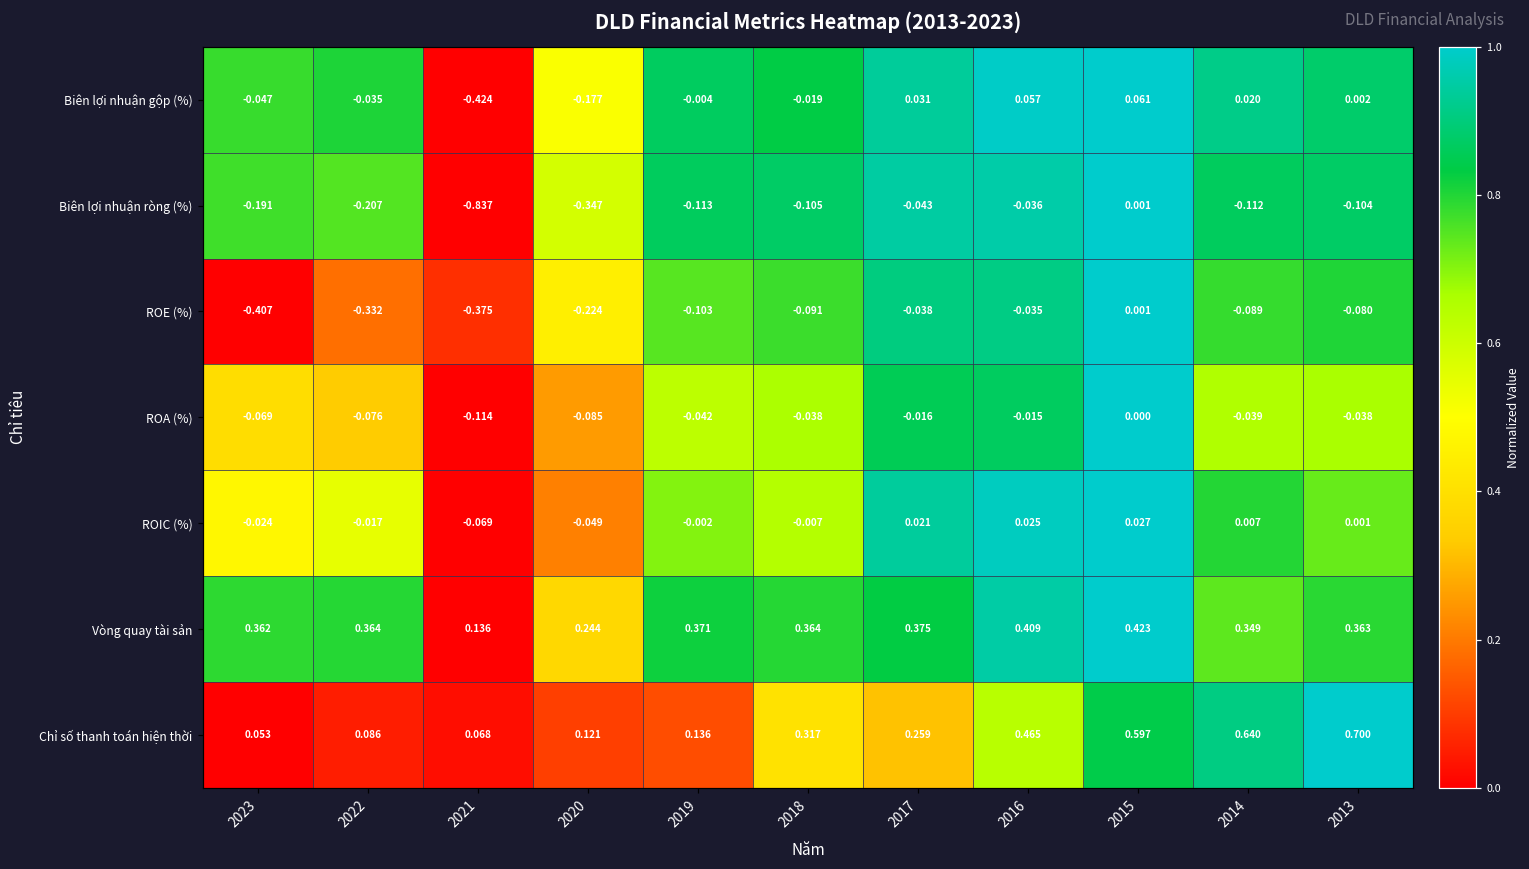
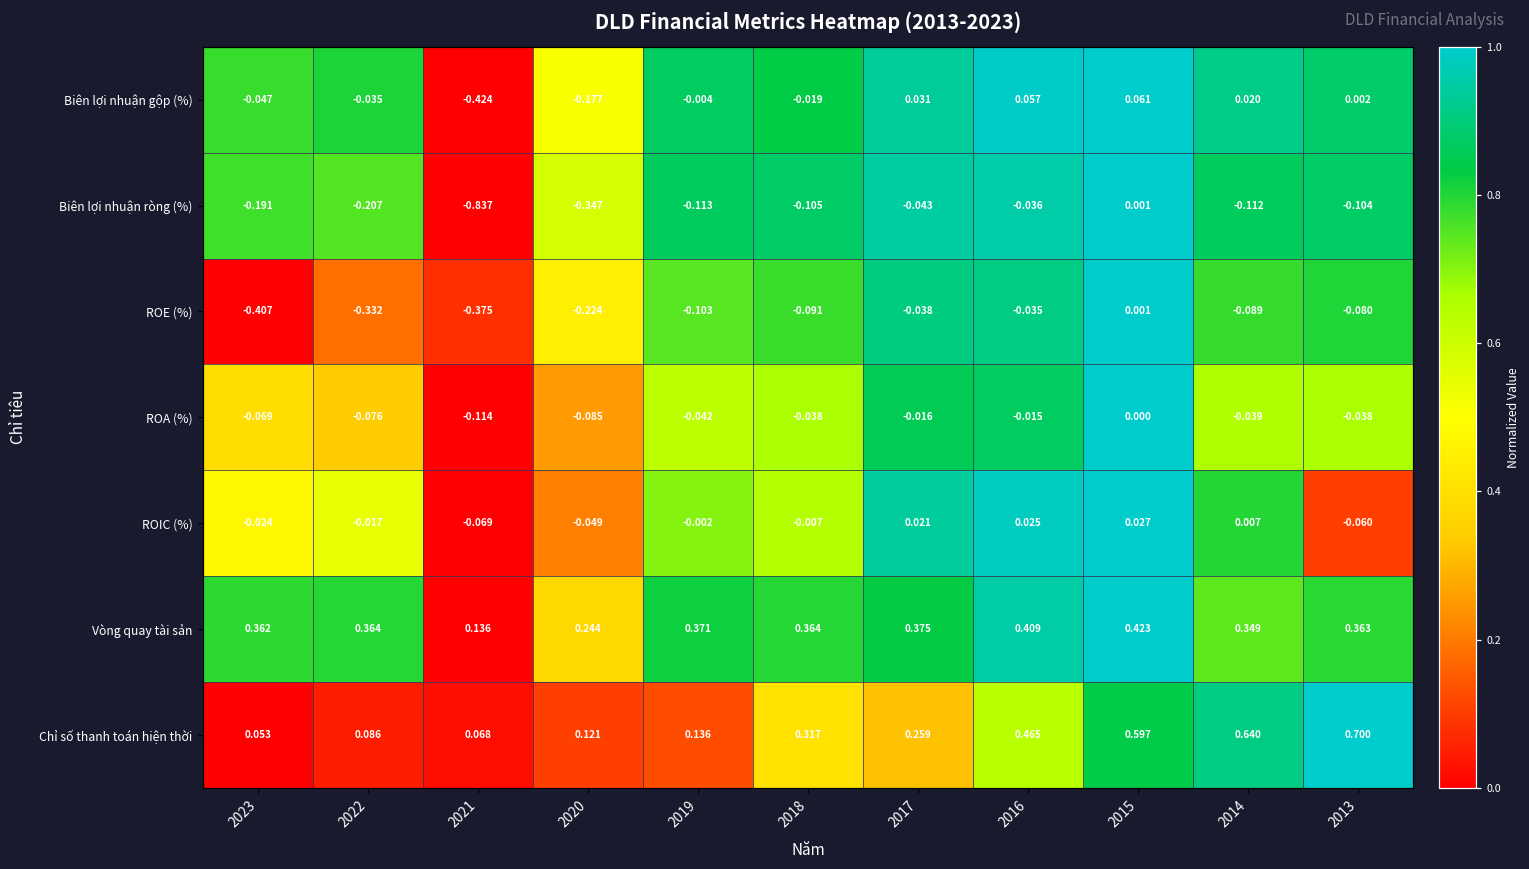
  {
    "Biên lợi nhuận gộp (%)": {
      "2023": -0.047,
      "2022": -0.035,
      "2021": -0.424,
      "2020": -0.177,
      "2019": -0.004,
      "2018": -0.019,
      "2017": 0.031,
      "2016": 0.057,
      "2015": 0.061,
      "2014": 0.020,
      "2013": 0.002
    },
    "Biên lợi nhuận ròng (%)": {
      "2023": -0.191,
      "2022": -0.207,
      "2021": -0.837,
      "2020": -0.347,
      "2019": -0.113,
      "2018": -0.105,
      "2017": -0.043,
      "2016": -0.036,
      "2015": 0.001,
      "2014": -0.112,
      "2013": -0.104
    },
    "ROE (%)": {
      "2023": -0.407,
      "2022": -0.332,
      "2021": -0.375,
      "2020": -0.224,
      "2019": -0.103,
      "2018": -0.091,
      "2017": -0.038,
      "2016": -0.035,
      "2015": 0.001,
      "2014": -0.089,
      "2013": -0.080
    },
    "ROA (%)": {
      "2023": -0.069,
      "2022": -0.076,
      "2021": -0.114,
      "2020": -0.085,
      "2019": -0.042,
      "2018": -0.038,
      "2017": -0.016,
      "2016": -0.015,
      "2015": 0.000,
      "2014": -0.039,
      "2013": -0.038
    },
    "ROIC (%)": {
      "2023": -0.024,
      "2022": -0.017,
      "2021": -0.069,
      "2020": -0.049,
      "2019": -0.002,
      "2018": -0.007,
      "2017": 0.021,
      "2016": 0.025,
      "2015": 0.027,
      "2014": 0.007,
-     "2013": 0.001
+     "2013": -0.060
    },
    "Vòng quay tài sản": {
      "2023": 0.362,
      "2022": 0.364,
      "2021": 0.136,
      "2020": 0.244,
      "2019": 0.371,
      "2018": 0.364,
      "2017": 0.375,
      "2016": 0.409,
      "2015": 0.423,
      "2014": 0.349,
      "2013": 0.363
    },
    "Chỉ số thanh toán hiện thời": {
      "2023": 0.053,
      "2022": 0.086,
      "2021": 0.068,
      "2020": 0.121,
      "2019": 0.136,
      "2018": 0.317,
      "2017": 0.259,
      "2016": 0.465,
      "2015": 0.597,
      "2014": 0.640,
      "2013": 0.700
    }
  }
